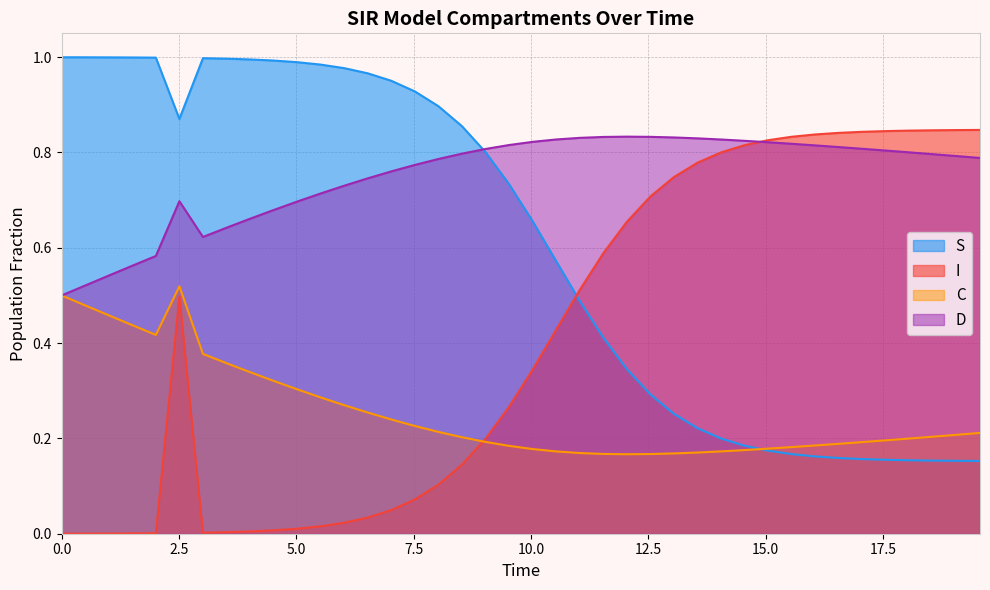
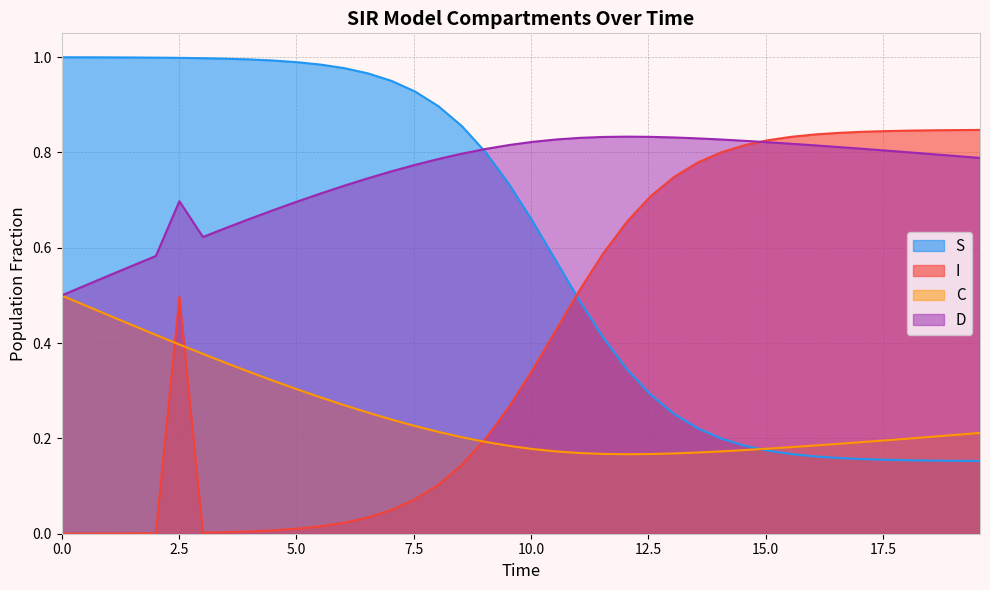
  {
    "S": {
      "0.0": 1.00,
-     "2.5": 0.87
+     "2.5": 1.00
    },
    "I": {
      "0.0": 0.00,
      "2.5": 0.50
    },
    "C": {
-     "2.5": 0.52
+     "2.5": 0.40
    },
    "D": {
      "2.5": 0.70
    }
  }
